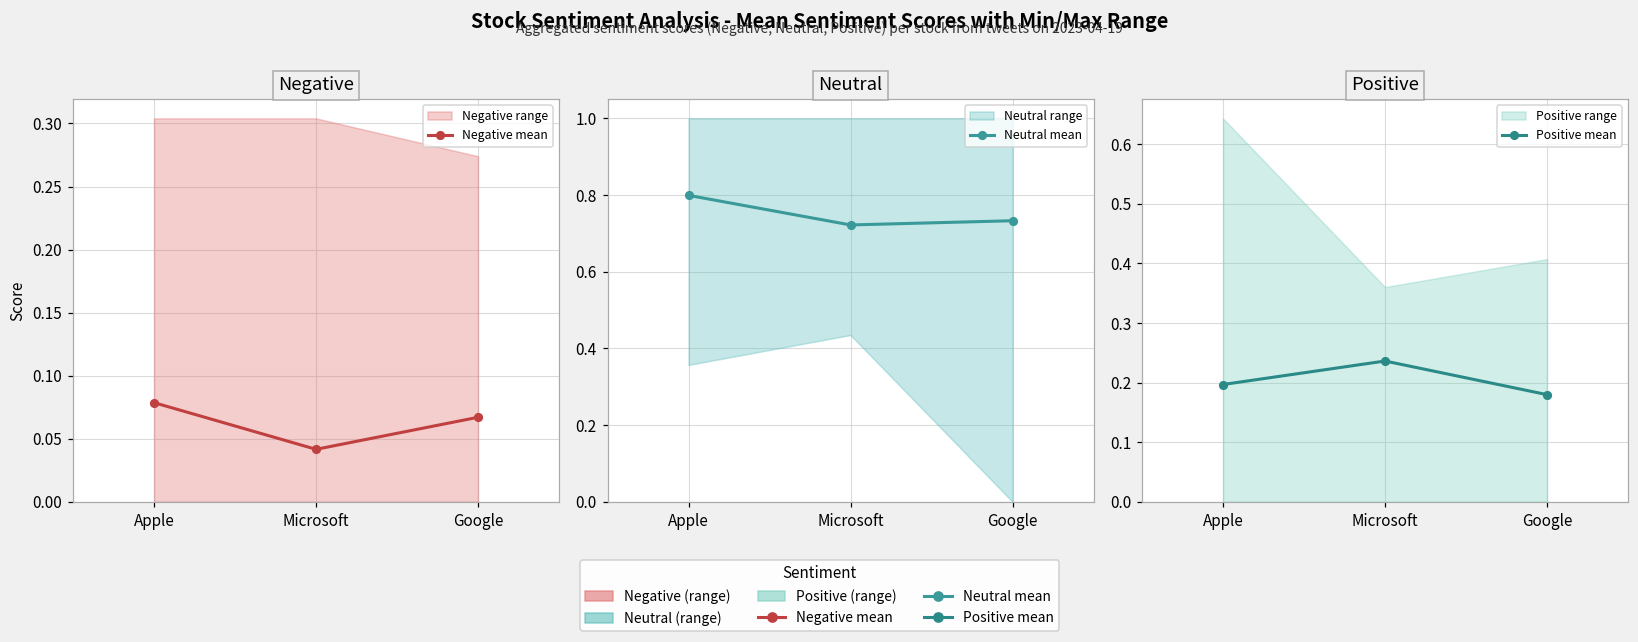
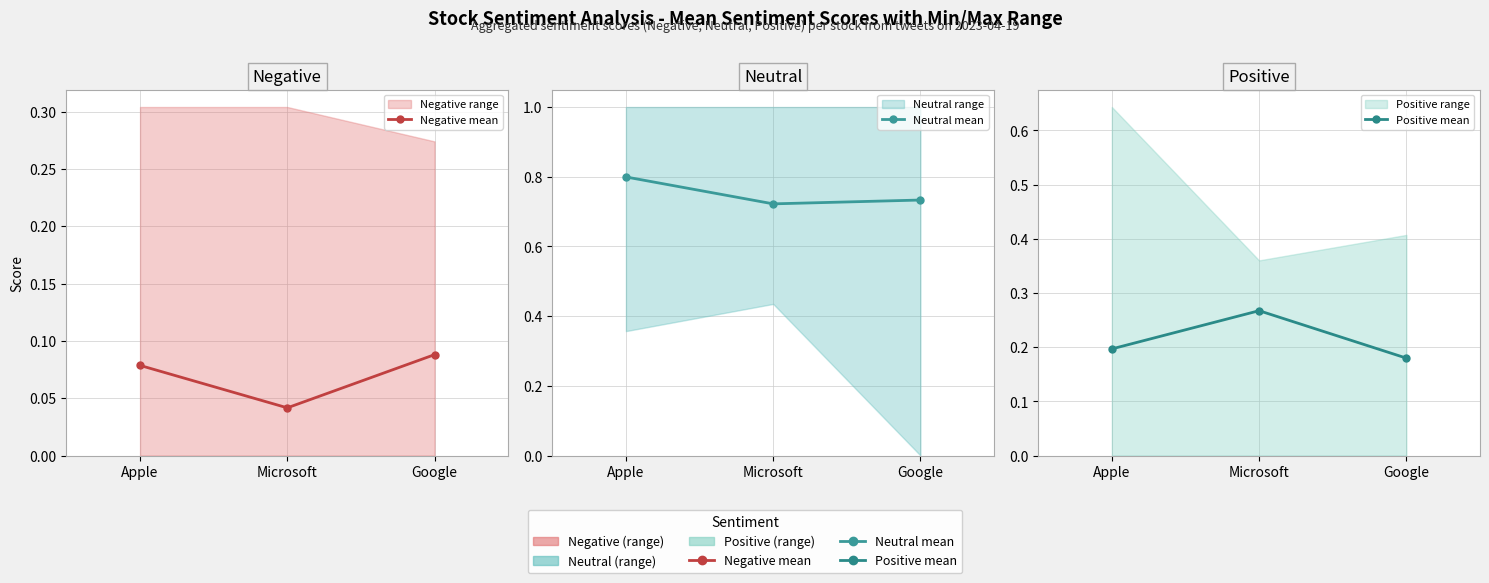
  {
    "Negative": {
      "Negative mean": {
        "Apple": 0.079,
        "Microsoft": 0.042,
-       "Google": 0.067
+       "Google": 0.088
      },
      "Negative range": {
        "Apple": 0.304,
        "Microsoft": 0.304,
        "Google": 0.274
      }
    },
    "Positive": {
      "Positive mean": {
        "Apple": 0.20,
-       "Microsoft": 0.24,
+       "Microsoft": 0.27,
        "Google": 0.18
      },
      "Positive range": {
        "Apple": 0.64,
        "Microsoft": 0.36,
        "Google": 0.41
      }
    }
  }
